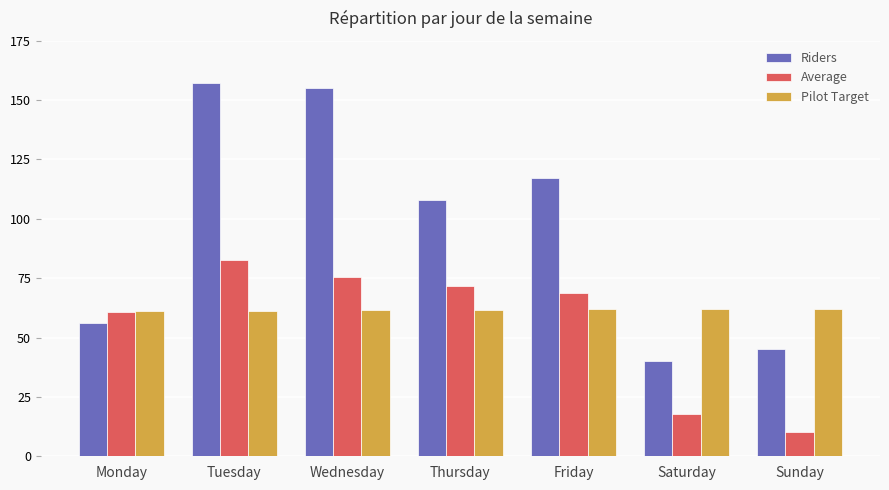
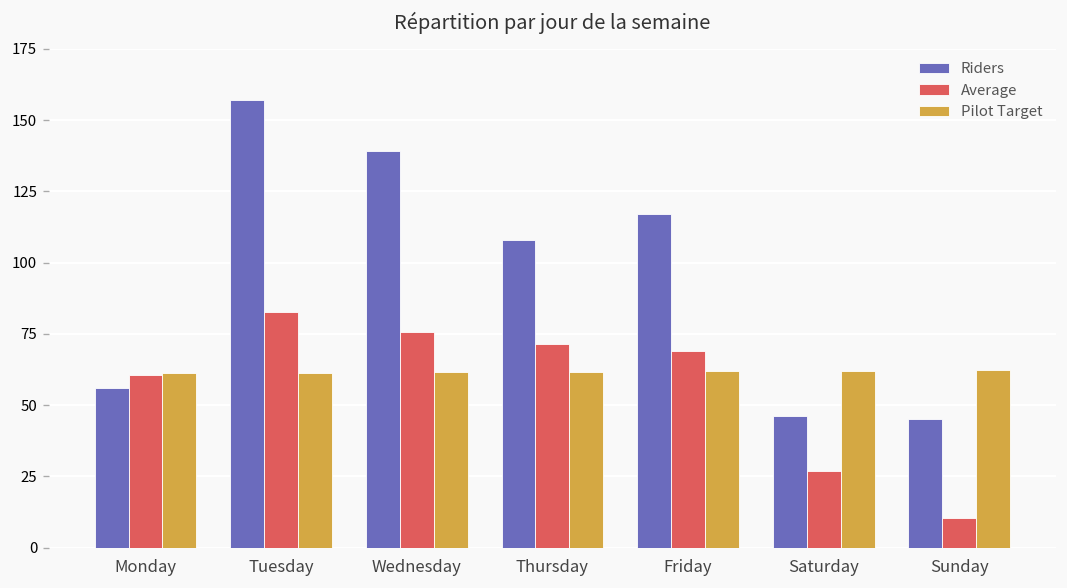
  {
    "Riders": {
      "Monday": 56,
      "Tuesday": 157,
-     "Wednesday": 155,
+     "Wednesday": 139,
      "Thursday": 108,
      "Friday": 117,
-     "Saturday": 40,
+     "Saturday": 46,
      "Sunday": 45
    },
    "Average": {
      "Monday": 61,
      "Tuesday": 83,
      "Wednesday": 76,
      "Thursday": 72,
      "Friday": 69,
-     "Saturday": 18,
+     "Saturday": 27,
      "Sunday": 10
    },
    "Pilot Target": {
      "Monday": 61,
      "Tuesday": 61,
      "Wednesday": 62,
      "Thursday": 62,
      "Friday": 62,
      "Saturday": 62,
      "Sunday": 62
    }
  }
